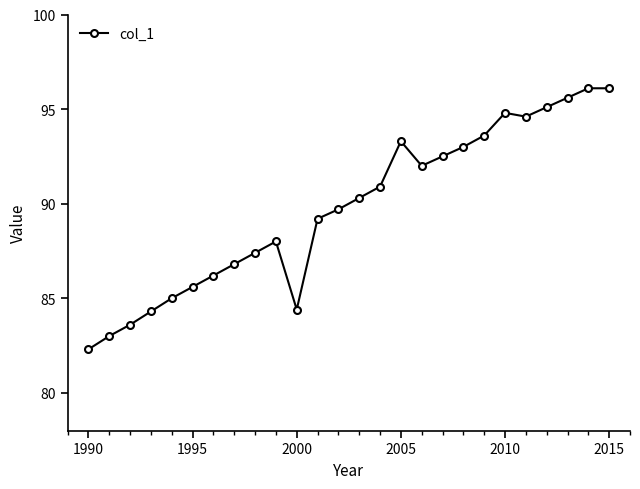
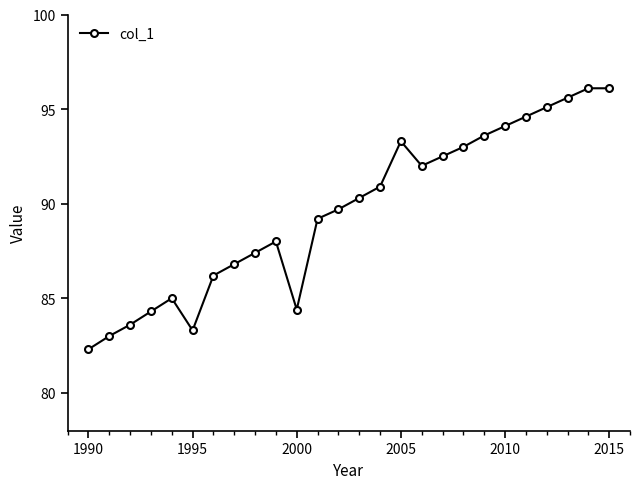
  {
    "1990": 82.3,
-   "1995": 85.6,
+   "1995": 83.3,
    "2000": 84.4,
    "2005": 93.3,
-   "2010": 94.8,
+   "2010": 94.1,
    "2015": 96.1
  }
